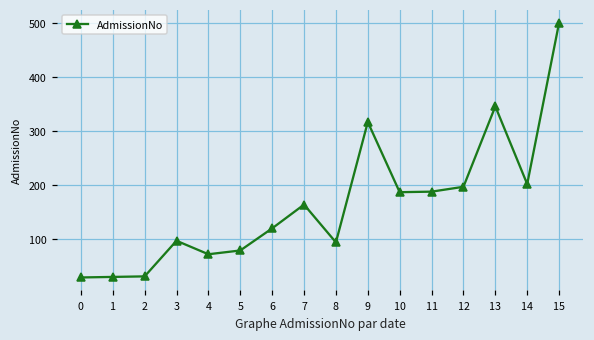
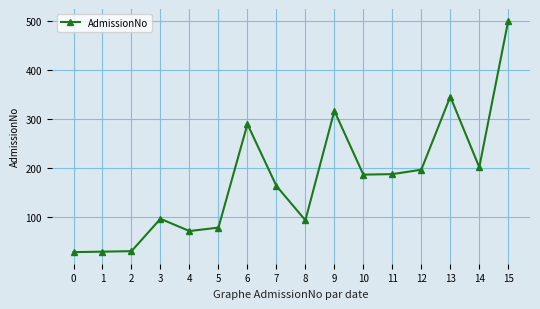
  {
    "0": 30,
    "1": 30,
    "2": 30,
    "3": 100,
    "4": 70,
    "5": 80,
-   "6": 120,
+   "6": 290,
    "7": 160,
    "8": 90,
    "9": 320,
    "10": 190,
    "11": 190,
    "12": 200,
    "13": 350,
    "14": 200,
    "15": 500
  }
